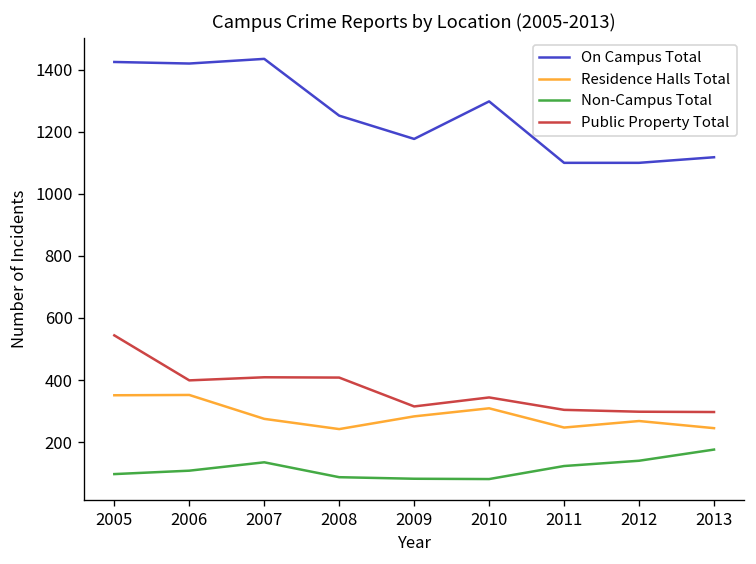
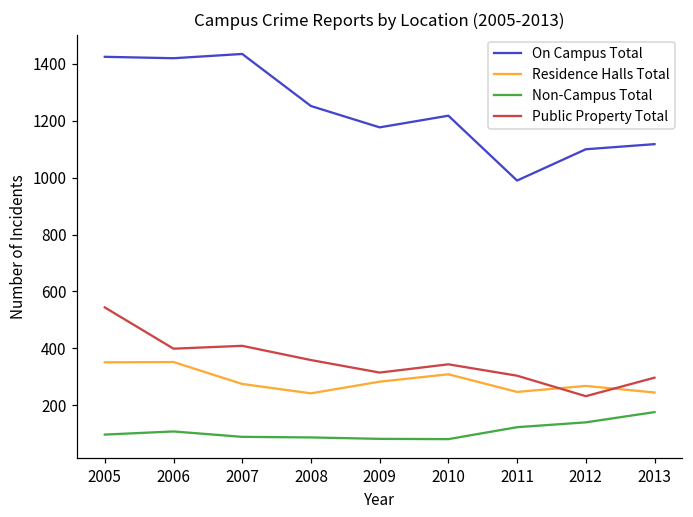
  {
    "On Campus Total": {
      "2005": 1430,
      "2006": 1420,
      "2007": 1440,
      "2008": 1250,
      "2009": 1180,
-     "2010": 1300,
-     "2011": 1100,
+     "2010": 1220,
+     "2011": 990,
      "2012": 1100,
      "2013": 1120
    },
    "Residence Halls Total": {
      "2005": 350,
      "2006": 350,
      "2007": 280,
      "2008": 240,
      "2009": 280,
      "2010": 310,
      "2011": 250,
      "2012": 270,
      "2013": 250
    },
    "Non-Campus Total": {
      "2005": 100,
      "2006": 110,
-     "2007": 140,
+     "2007": 90,
      "2008": 90,
      "2009": 80,
      "2010": 80,
      "2011": 120,
      "2012": 140,
      "2013": 180
    },
    "Public Property Total": {
      "2005": 540,
      "2006": 400,
      "2007": 410,
-     "2008": 410,
+     "2008": 360,
      "2009": 320,
      "2010": 340,
      "2011": 300,
-     "2012": 300,
+     "2012": 230,
      "2013": 300
    }
  }
